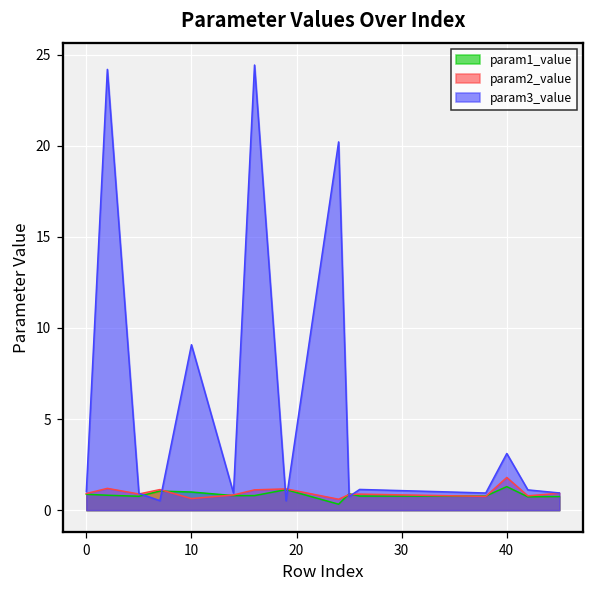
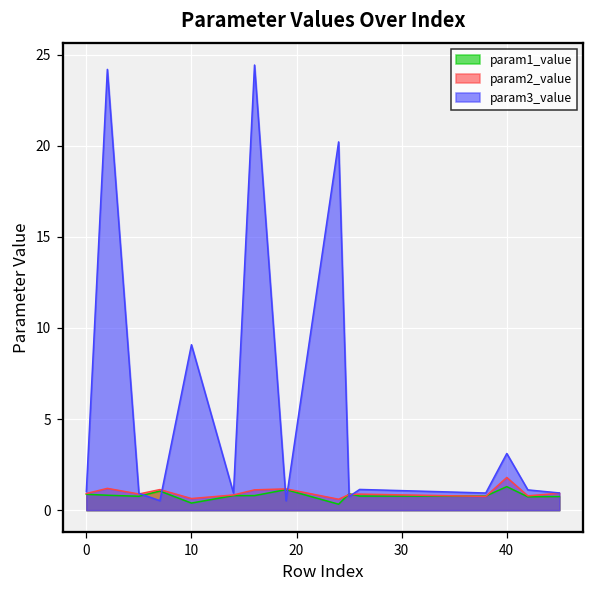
  {
    "param1_value": {
-     "10": 1.0,
+     "10": 0.4,
      "40": 1.3
    },
    "param2_value": {
      "10": 0.6,
      "40": 1.8
    },
    "param3_value": {
      "10": 9.1,
      "40": 3.1
    }
  }
